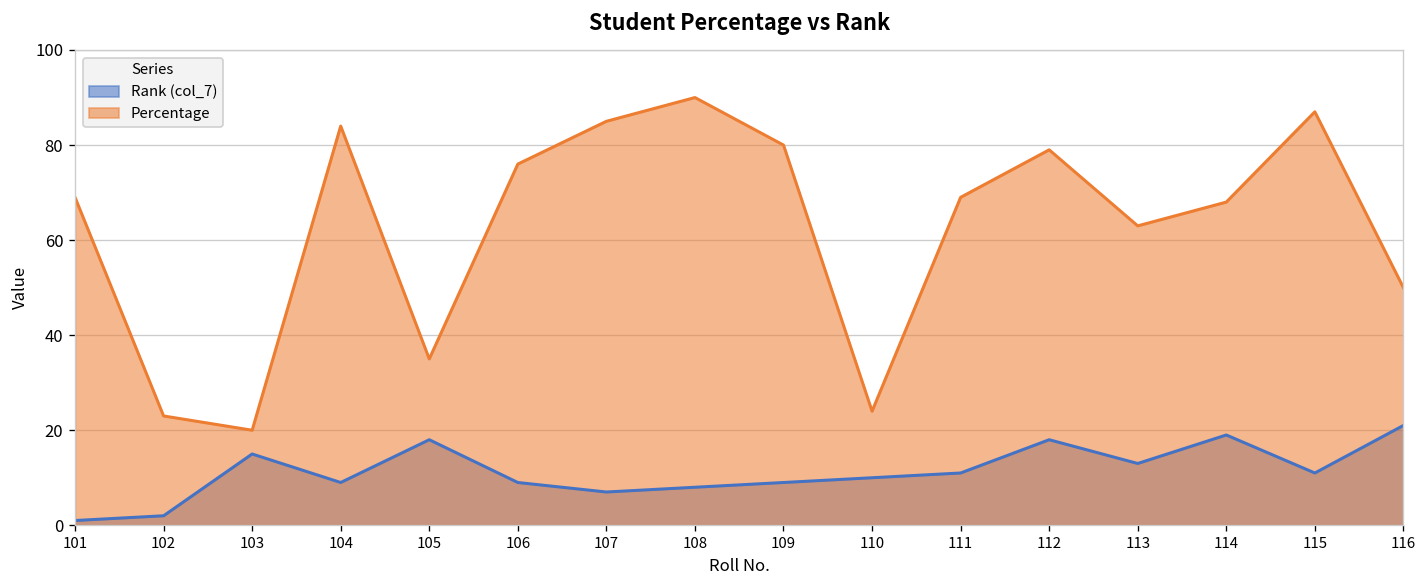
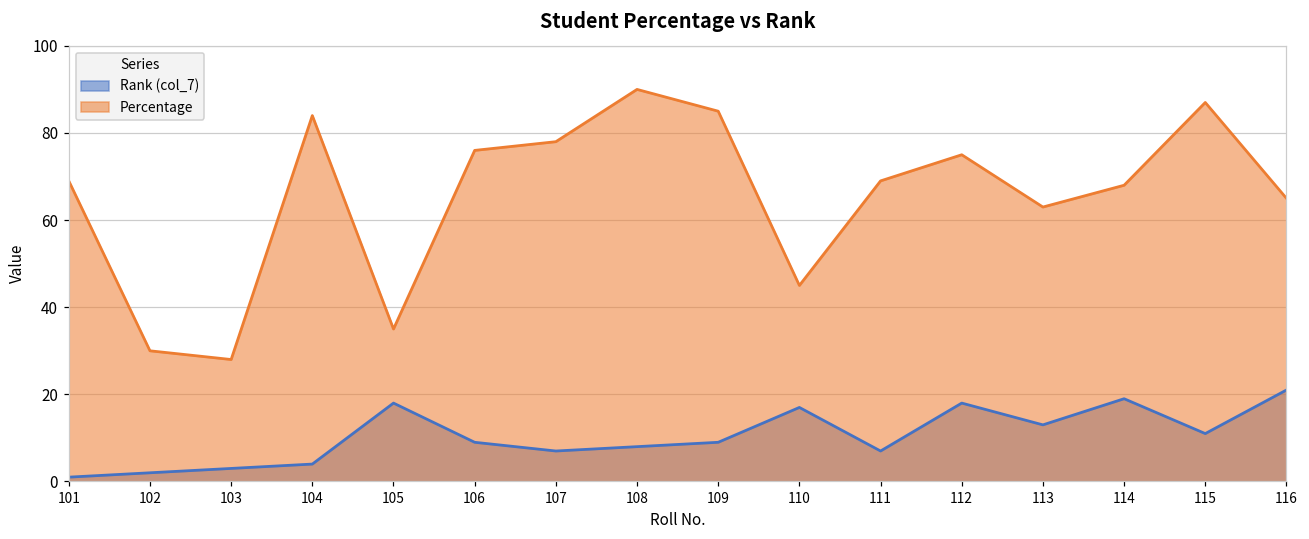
  {
    "Rank (col_7)": {
      "101": 1,
      "102": 2,
-     "103": 15,
-     "104": 9,
+     "103": 3,
+     "104": 4,
      "105": 18,
      "106": 9,
      "107": 7,
      "108": 8,
      "109": 9,
-     "110": 10,
-     "111": 11,
+     "110": 17,
+     "111": 7,
      "112": 18,
      "113": 13,
      "114": 19,
      "115": 11,
      "116": 21
    },
    "Percentage": {
      "101": 69,
-     "102": 23,
-     "103": 20,
+     "102": 30,
+     "103": 28,
      "104": 84,
      "105": 35,
      "106": 76,
-     "107": 85,
+     "107": 78,
      "108": 90,
-     "109": 80,
-     "110": 24,
+     "109": 85,
+     "110": 45,
      "111": 69,
-     "112": 79,
+     "112": 75,
      "113": 63,
      "114": 68,
      "115": 87,
-     "116": 50
+     "116": 65
    }
  }
